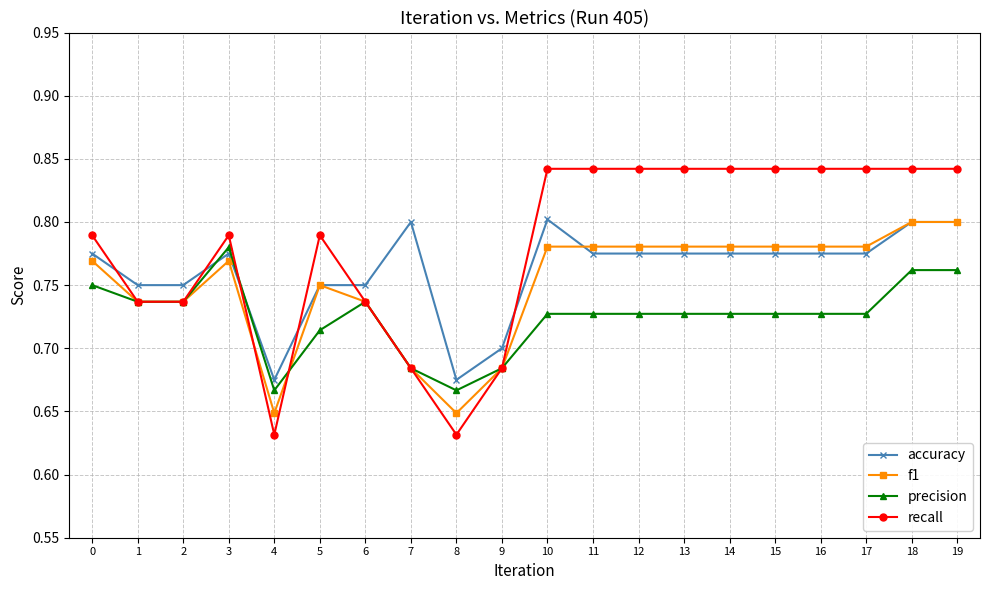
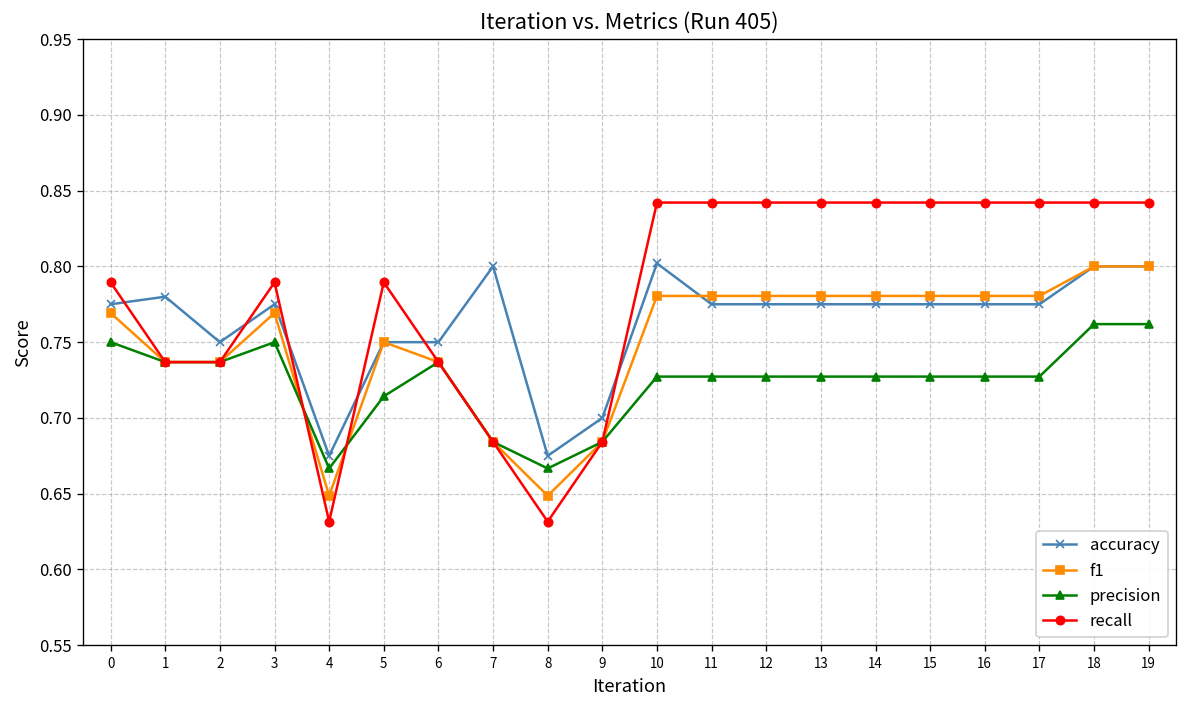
  {
    "accuracy": {
      "0": 0.775,
-     "1": 0.75,
+     "1": 0.78,
      "2": 0.75,
      "3": 0.775,
      "4": 0.675,
      "6": 0.75,
      "7": 0.80,
      "8": 0.675,
      "9": 0.70,
      "10": 0.802,
      "11": 0.775,
      "12": 0.775,
      "13": 0.775,
      "14": 0.775,
      "15": 0.775,
      "16": 0.775,
      "17": 0.775
    },
    "f1": {
      "0": 0.77,
      "3": 0.77,
      "4": 0.65,
      "8": 0.65,
      "10": 0.78,
      "11": 0.78,
      "12": 0.78,
      "13": 0.78,
      "14": 0.78,
      "15": 0.78,
      "16": 0.78,
      "17": 0.78
    },
    "precision": {
      "0": 0.75,
-     "3": 0.78,
+     "3": 0.75,
      "4": 0.667,
      "5": 0.714,
      "8": 0.667,
      "10": 0.727,
      "11": 0.727,
      "12": 0.727,
      "13": 0.727,
      "14": 0.727,
      "15": 0.727,
      "16": 0.727,
      "17": 0.727,
      "18": 0.76,
      "19": 0.76
    },
    "recall": {
      "0": 0.79,
      "3": 0.79,
      "4": 0.63,
      "5": 0.79,
      "8": 0.63,
      "10": 0.842,
      "11": 0.842,
      "12": 0.842,
      "13": 0.842,
      "14": 0.842,
      "15": 0.842,
      "16": 0.842,
      "17": 0.842,
      "18": 0.842,
      "19": 0.842
    }
  }
